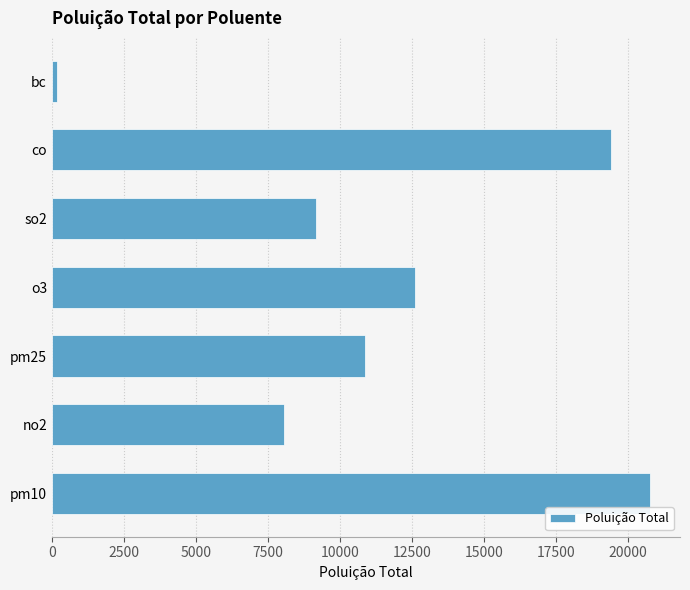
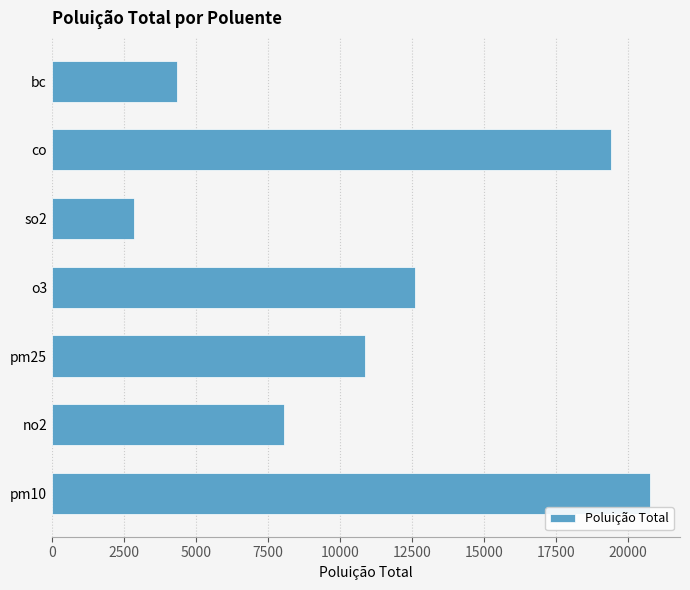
  {
-   "bc": 200,
+   "bc": 4300,
    "co": 19400,
-   "so2": 9200,
+   "so2": 2800,
    "o3": 12600,
    "pm25": 10900,
    "no2": 8100,
    "pm10": 20800
  }
